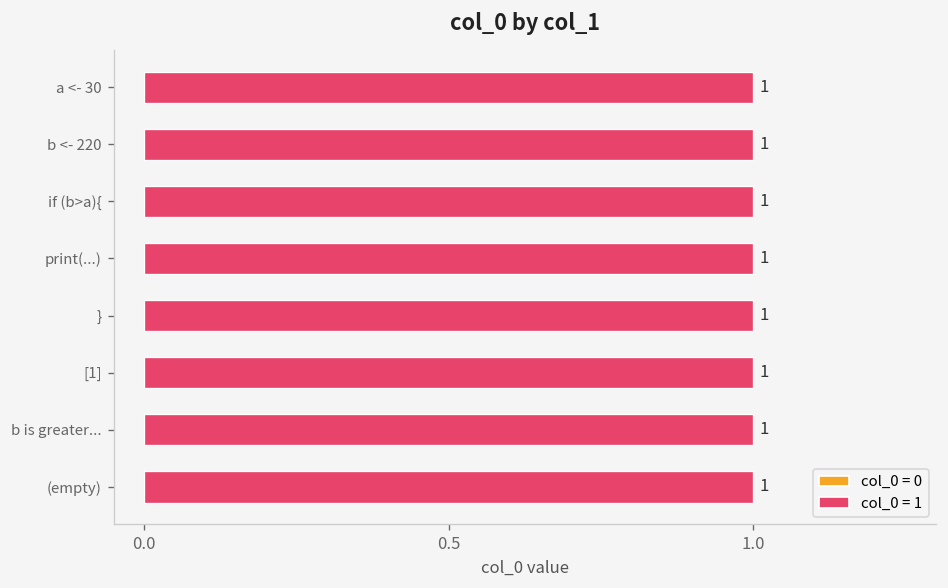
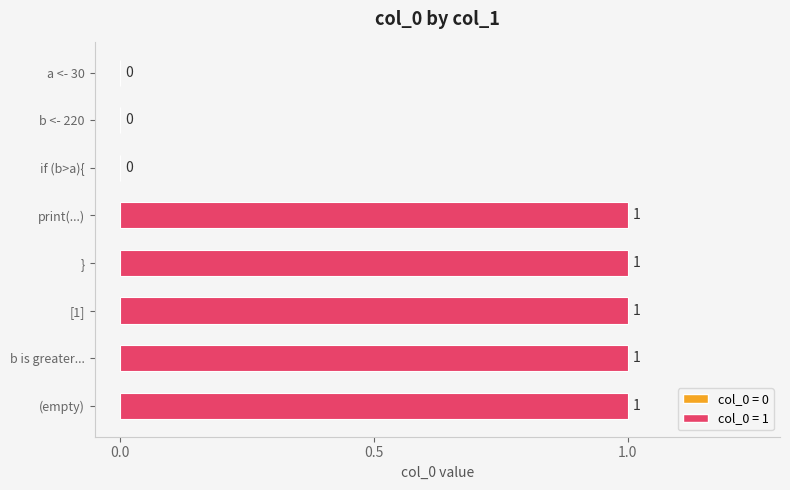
  {
-   "a <- 30": 1,
-   "b <- 220": 1,
-   "if (b>a){": 1,
+   "a <- 30": 0,
+   "b <- 220": 0,
+   "if (b>a){": 0,
    "print(...)": 1,
    "}": 1,
    "[1]": 1,
    "b is greater...": 1,
    "(empty)": 1
  }
